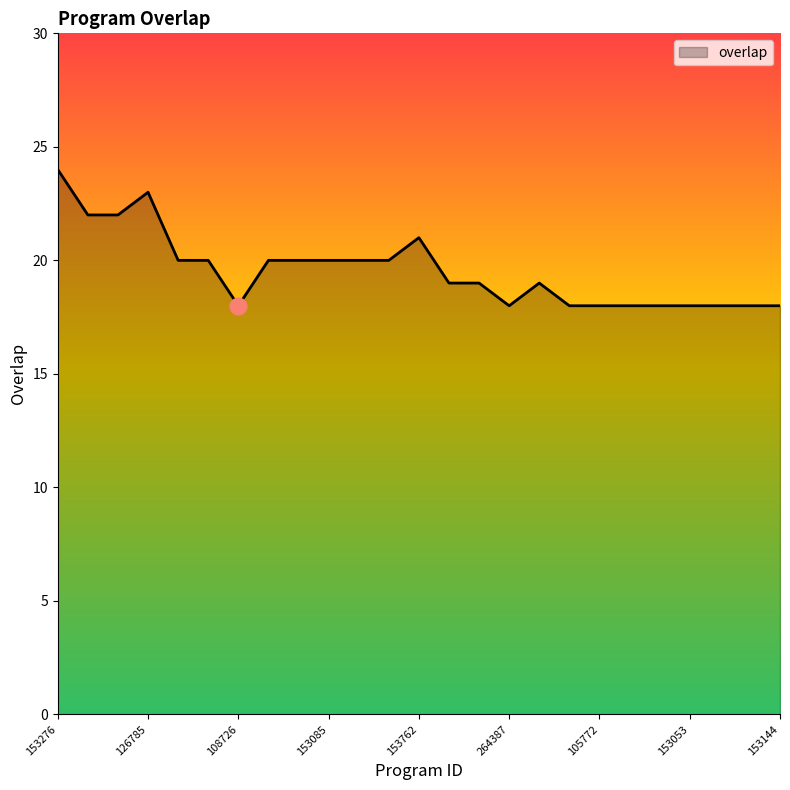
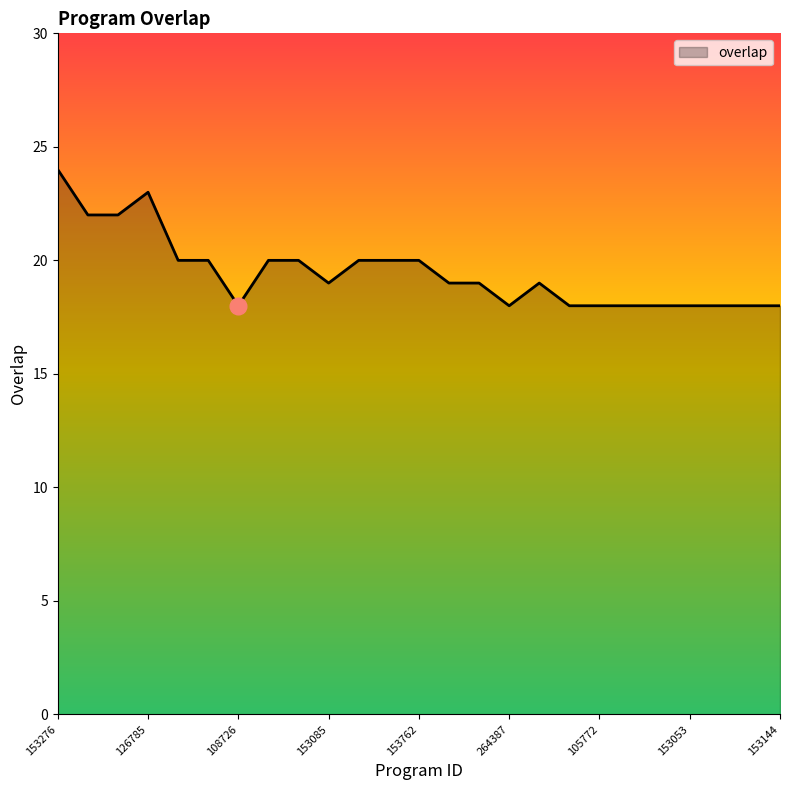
  {
    "overlap": {
      "153276": 24,
      "126785": 23,
-     "153085": 20,
-     "153762": 21,
+     "153085": 19,
+     "153762": 20,
      "264387": 18,
      "105772": 18,
      "153053": 18,
      "153144": 18
    }
  }
